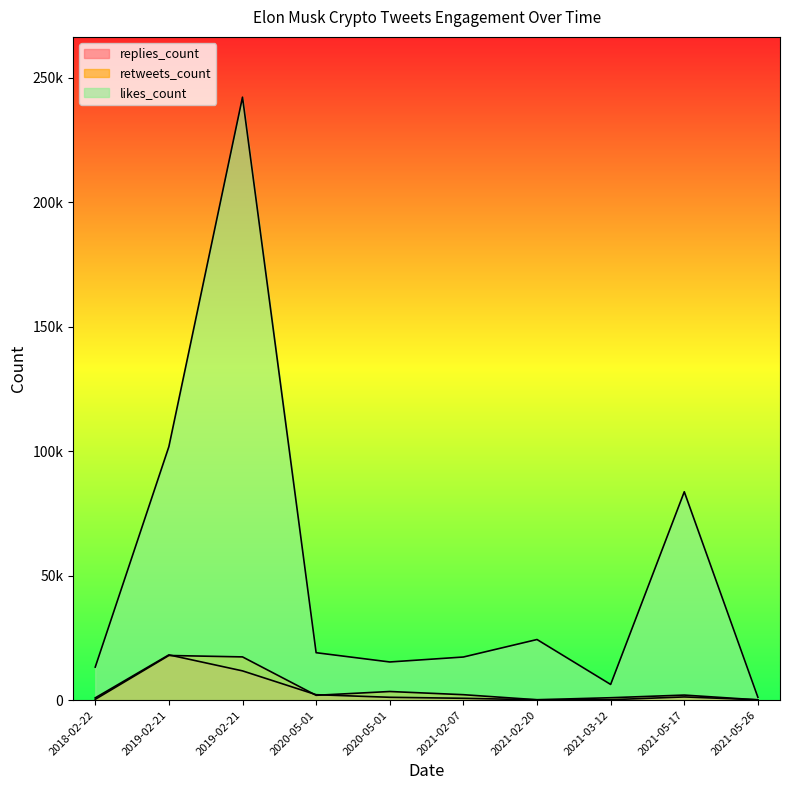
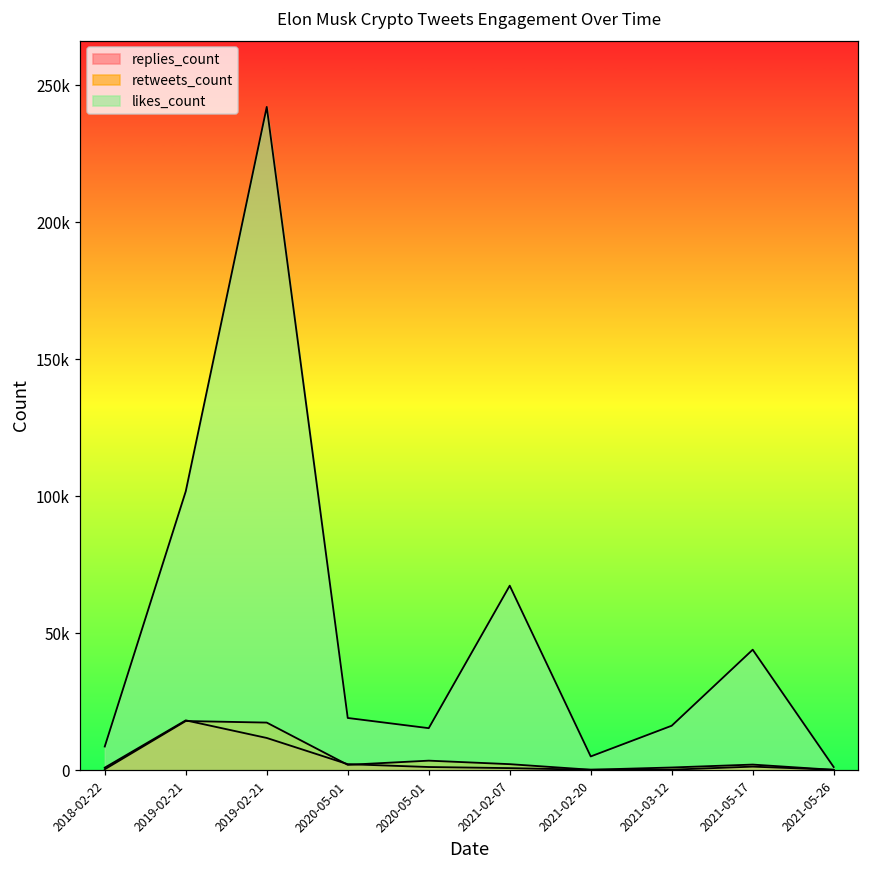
  {
    "replies_count": {
      "2021-02-07": 1000
    },
    "retweets_count": {
      "2021-02-07": 2000
    },
    "likes_count": {
-     "2018-02-22": 13000,
-     "2021-02-07": 17000,
-     "2021-02-20": 24000,
-     "2021-03-12": 6000,
-     "2021-05-17": 84000
+     "2018-02-22": 9000,
+     "2021-02-07": 67000,
+     "2021-02-20": 5000,
+     "2021-03-12": 16000,
+     "2021-05-17": 44000
    }
  }
